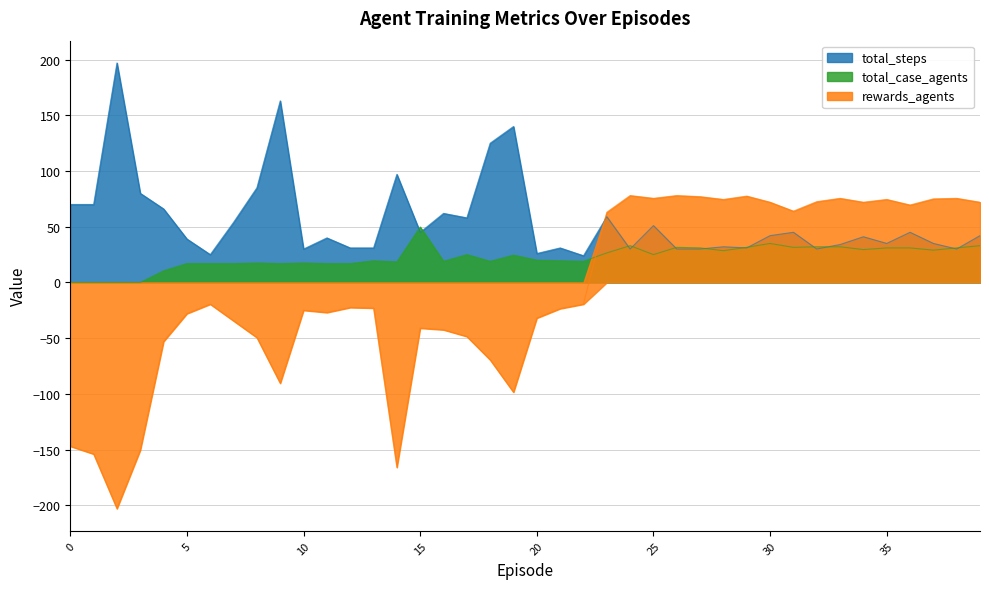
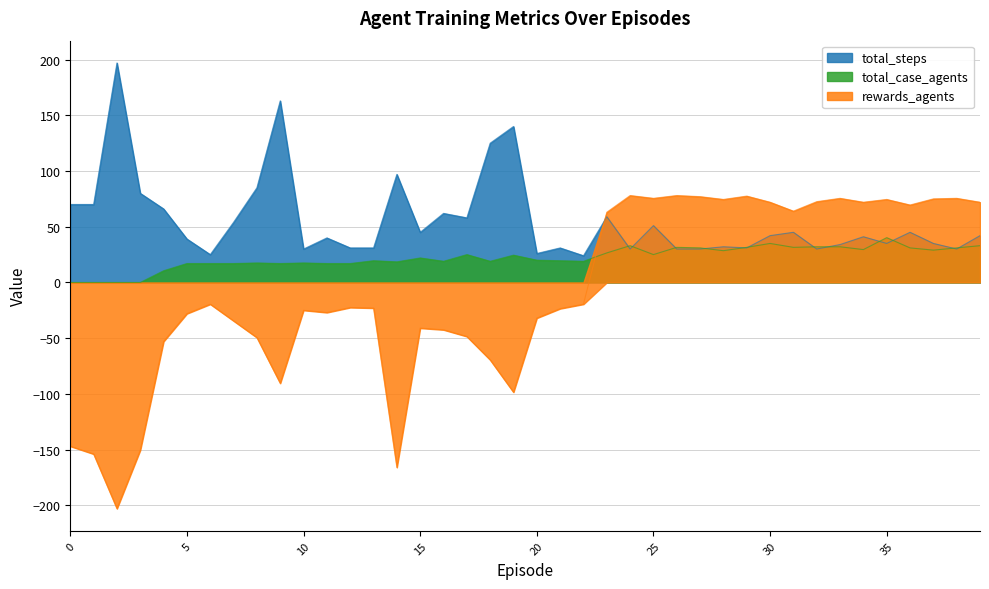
  {
    "total_steps": {
      "0": 70,
      "5": 39,
      "10": 30,
      "15": 45,
      "20": 26,
      "25": 51,
      "30": 42,
      "35": 35
    },
    "total_case_agents": {
      "5": 17,
      "10": 18,
-     "15": 50,
+     "15": 22,
      "20": 20,
      "25": 25,
      "30": 35,
-     "35": 31
+     "35": 40
    }
  }
